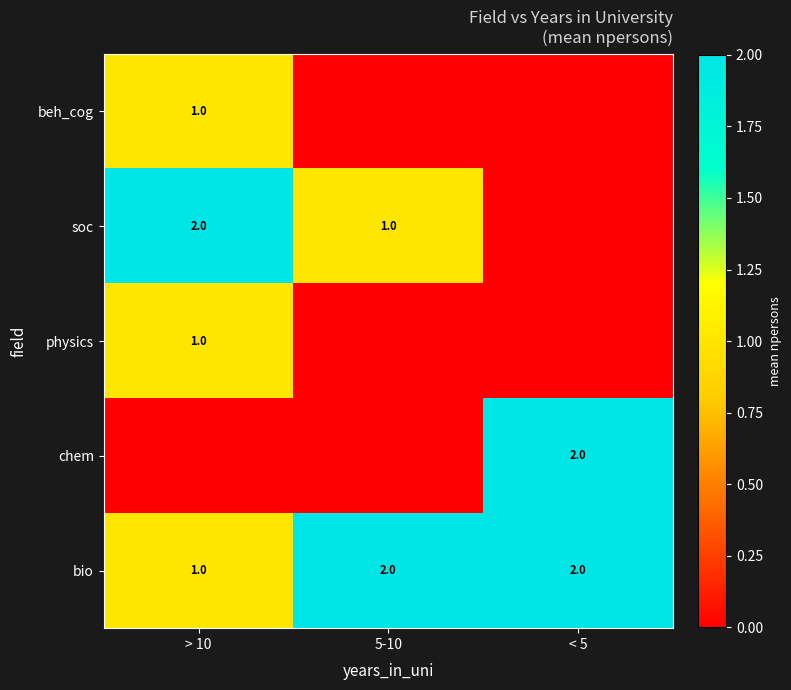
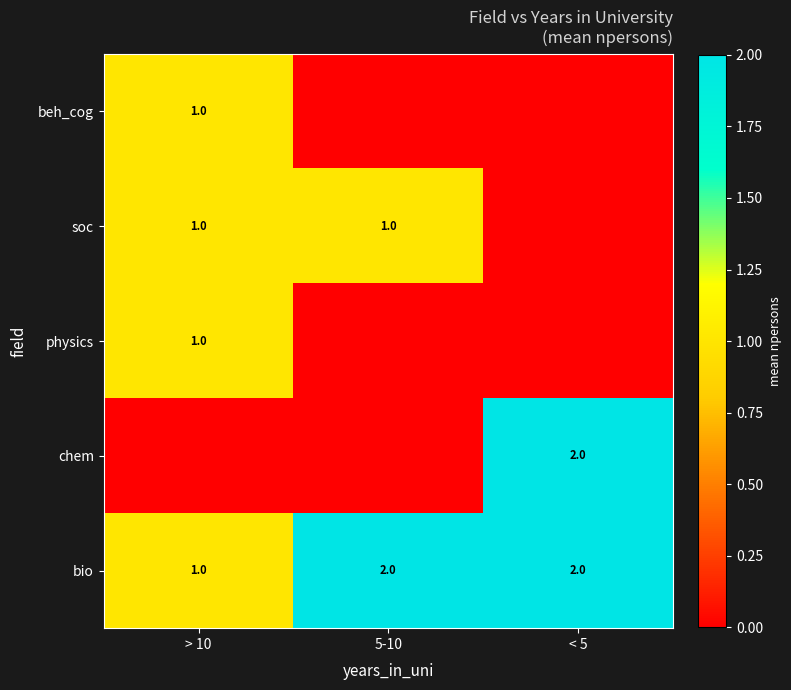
  {
    "beh_cog": {
      "> 10": 1.0
    },
    "soc": {
-     "> 10": 2.0,
+     "> 10": 1.0,
      "5-10": 1.0
    },
    "physics": {
      "> 10": 1.0
    },
    "chem": {
      "< 5": 2.0
    },
    "bio": {
      "> 10": 1.0,
      "5-10": 2.0,
      "< 5": 2.0
    }
  }
